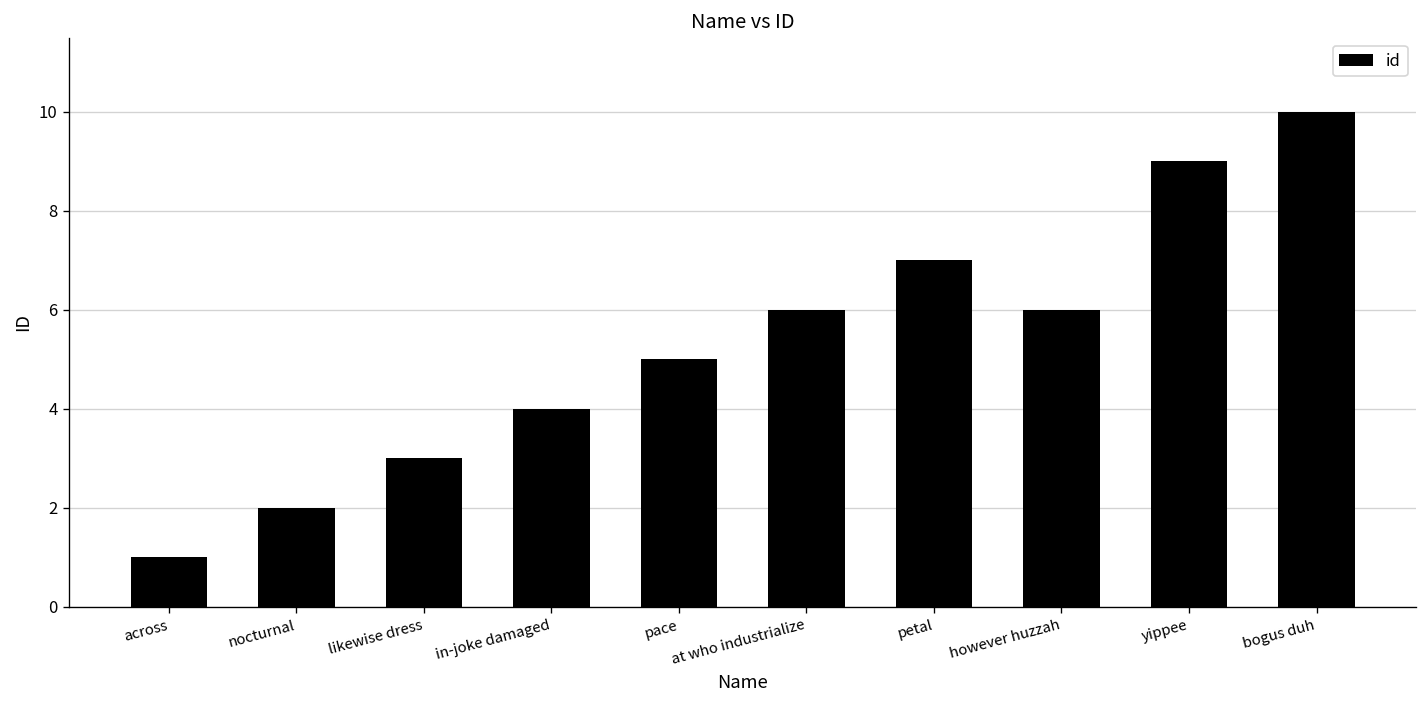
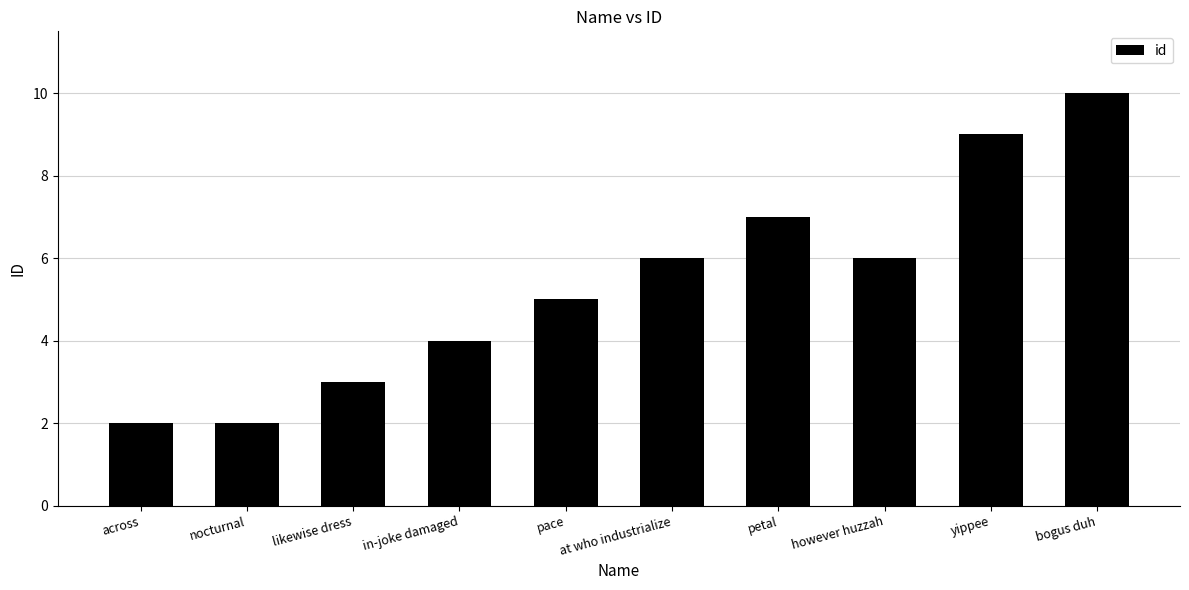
  {
-   "across": 1,
+   "across": 2,
    "nocturnal": 2,
    "likewise dress": 3,
    "in-joke damaged": 4,
    "pace": 5,
    "at who industrialize": 6,
    "petal": 7,
    "however huzzah": 6,
    "yippee": 9,
    "bogus duh": 10
  }
